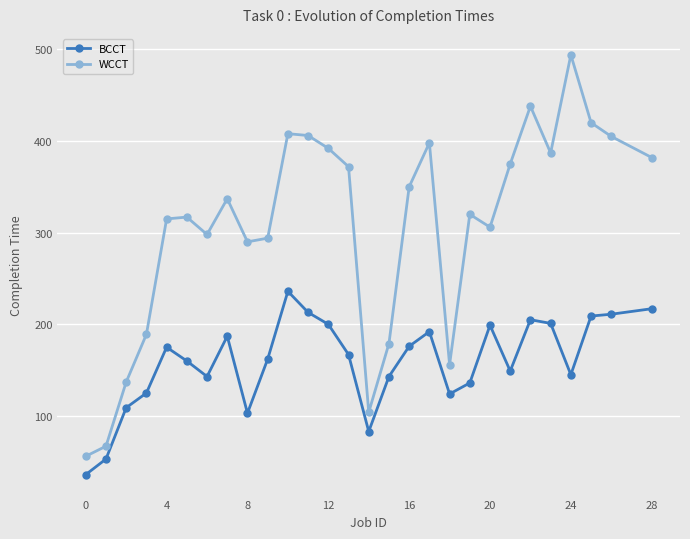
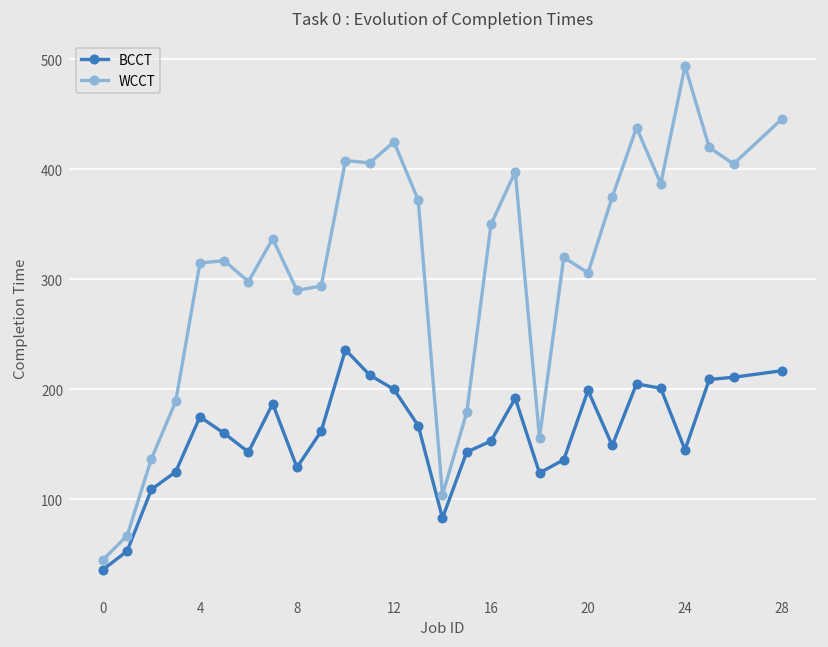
  {
    "BCCT": {
      "0": 40,
      "4": 180,
-     "8": 100,
+     "8": 130,
      "12": 200,
-     "16": 180,
+     "16": 150,
      "20": 200,
      "24": 150,
      "28": 220
    },
    "WCCT": {
-     "0": 60,
+     "0": 50,
      "4": 320,
      "8": 290,
-     "12": 390,
+     "12": 430,
      "16": 350,
      "20": 310,
      "24": 490,
-     "28": 380
+     "28": 450
    }
  }
